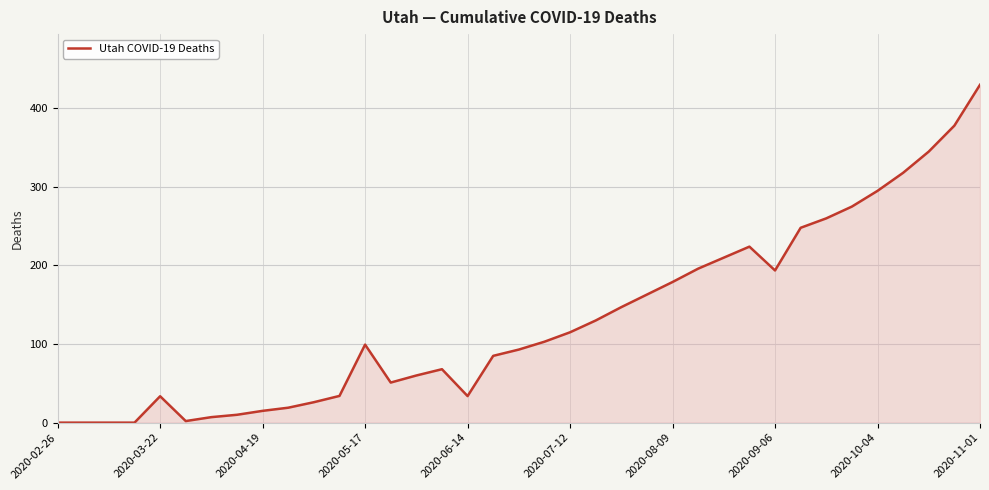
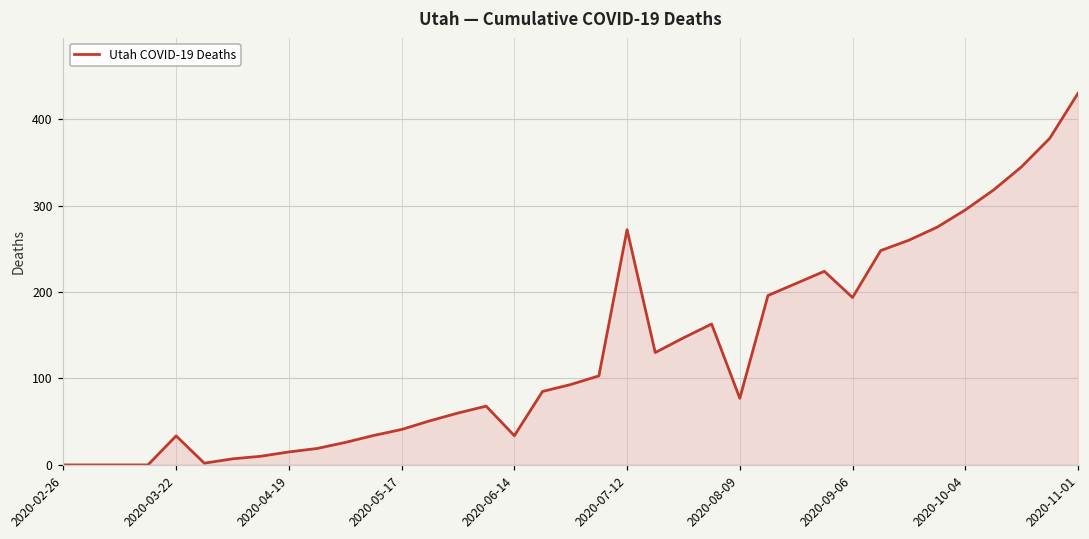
  {
    "2020-02-26": 0,
    "2020-03-22": 30,
    "2020-04-19": 20,
-   "2020-05-17": 100,
+   "2020-05-17": 40,
    "2020-06-14": 30,
-   "2020-07-12": 120,
-   "2020-08-09": 180,
+   "2020-07-12": 270,
+   "2020-08-09": 80,
    "2020-09-06": 190,
    "2020-10-04": 300,
    "2020-11-01": 430
  }
